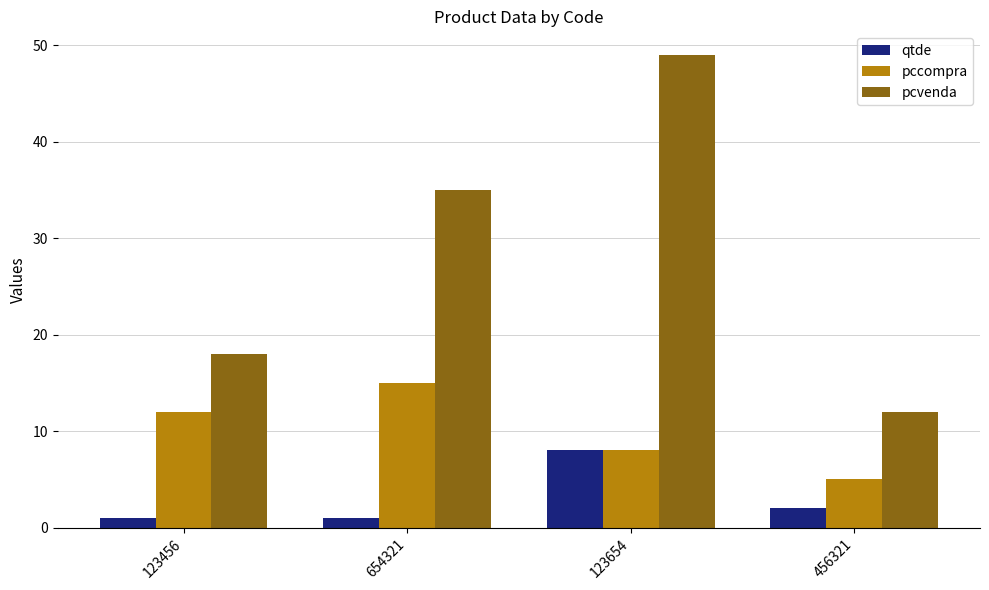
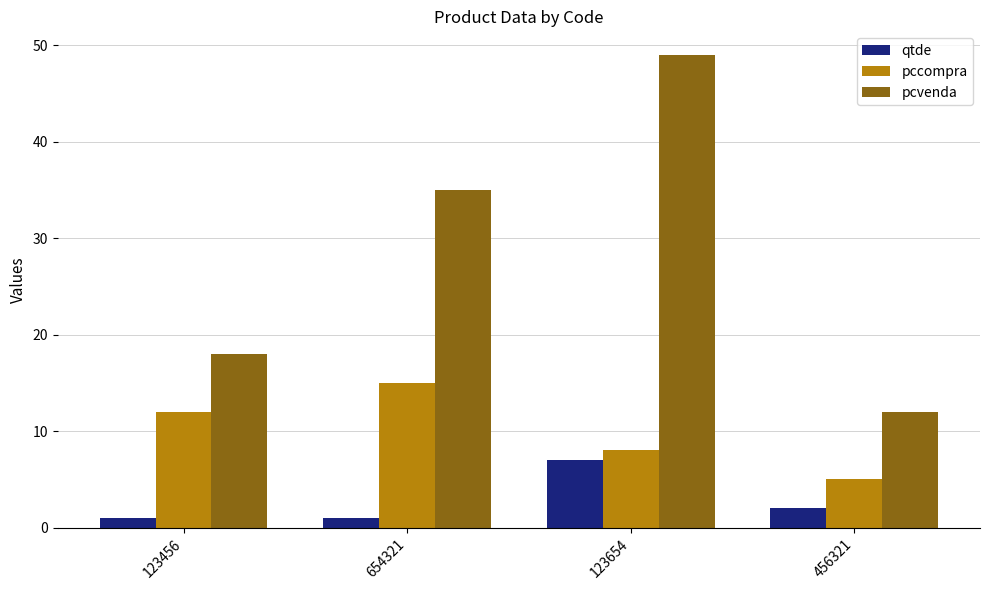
  {
    "qtde": {
      "123456": 1,
      "654321": 1,
-     "123654": 8,
+     "123654": 7,
      "456321": 2
    }
  }
